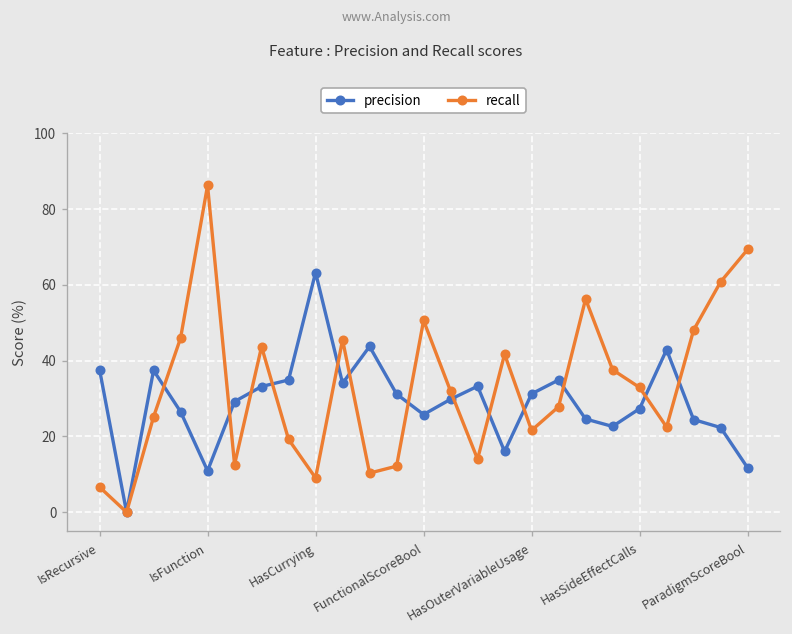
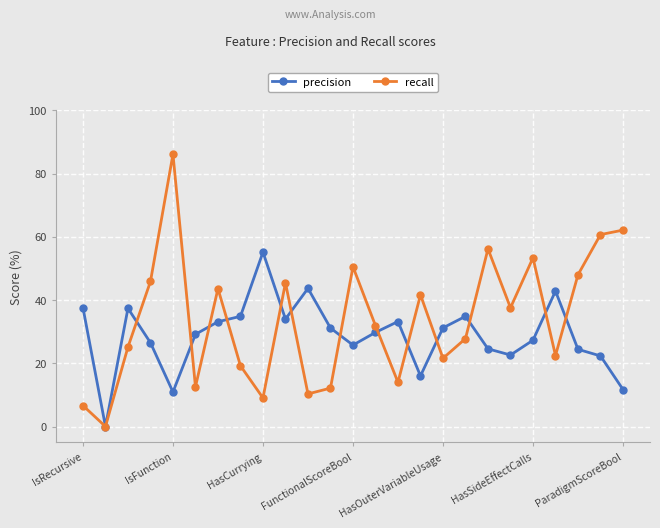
  {
    "precision": {
      "IsRecursive": 38,
      "IsFunction": 11,
-     "HasCurrying": 63,
+     "HasCurrying": 55,
      "FunctionalScoreBool": 26,
      "HasOuterVariableUsage": 31,
      "HasSideEffectCalls": 27,
      "ParadigmScoreBool": 12
    },
    "recall": {
      "IsRecursive": 7,
      "IsFunction": 86,
      "HasCurrying": 9,
      "FunctionalScoreBool": 51,
      "HasOuterVariableUsage": 22,
-     "HasSideEffectCalls": 33,
-     "ParadigmScoreBool": 69
+     "HasSideEffectCalls": 53,
+     "ParadigmScoreBool": 62
    }
  }
